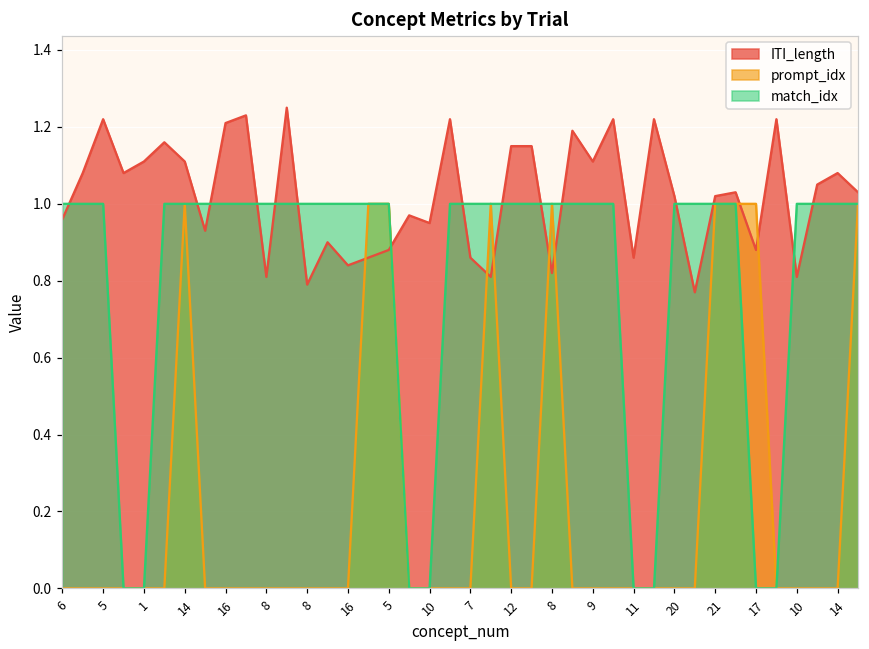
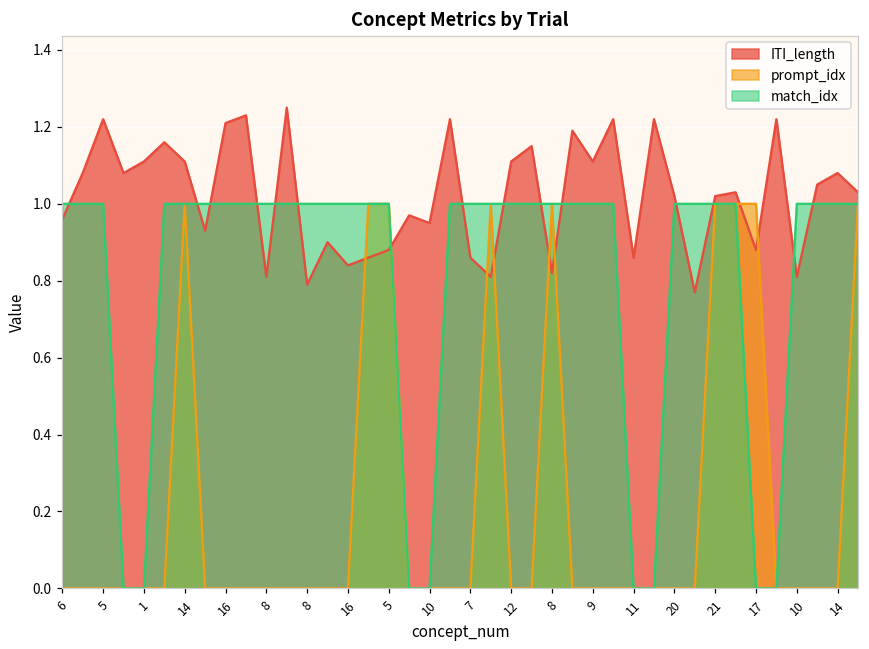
  {
    "ITI_length": {
      "6": 0.96,
-     "12": 1.15,
+     "12": 1.11,
      "20": 1.02
    },
    "prompt_idx": {
      "6": 0.00,
      "12": 0.00,
      "20": 0.00
    },
    "match_idx": {
      "6": 1.00,
      "12": 1.00,
      "20": 1.00
    }
  }
